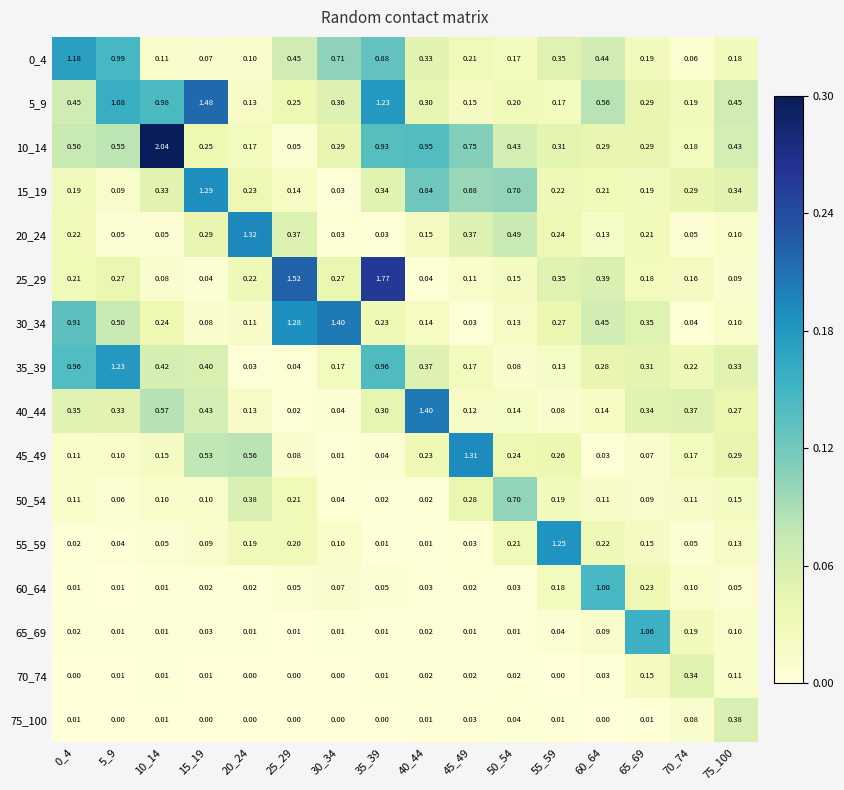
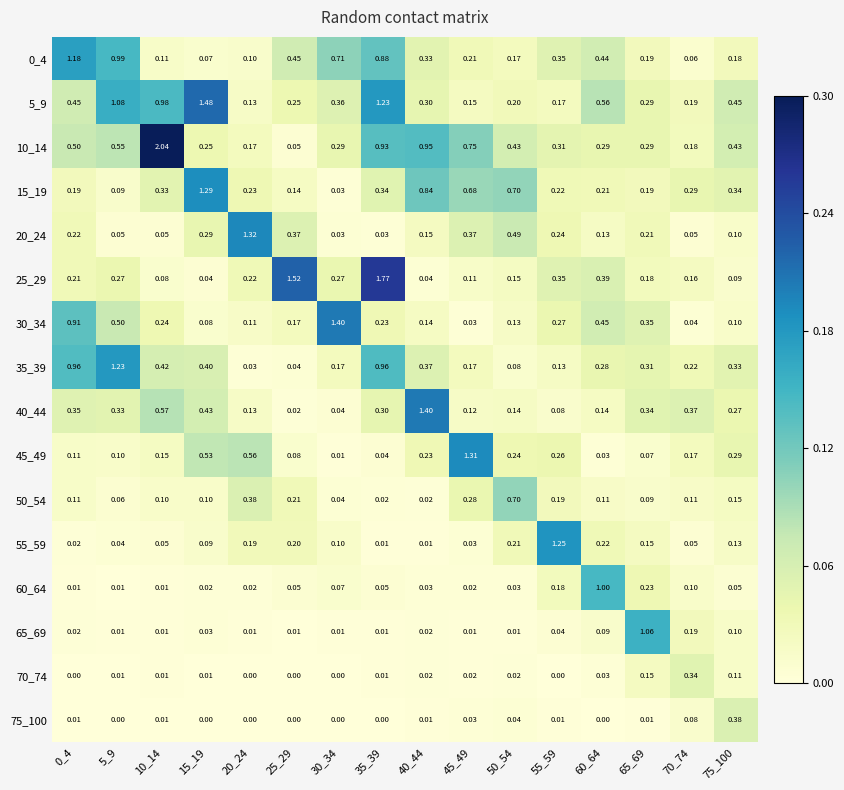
  {
    "30_34": {
      "0_4": 0.91,
      "5_9": 0.50,
      "10_14": 0.24,
      "15_19": 0.08,
      "20_24": 0.11,
-     "25_29": 1.28,
+     "25_29": 0.17,
      "30_34": 1.40,
      "35_39": 0.23,
      "40_44": 0.14,
      "45_49": 0.03,
      "50_54": 0.13,
      "55_59": 0.27,
      "60_64": 0.45,
      "65_69": 0.35,
      "70_74": 0.04,
      "75_100": 0.10
    }
  }
